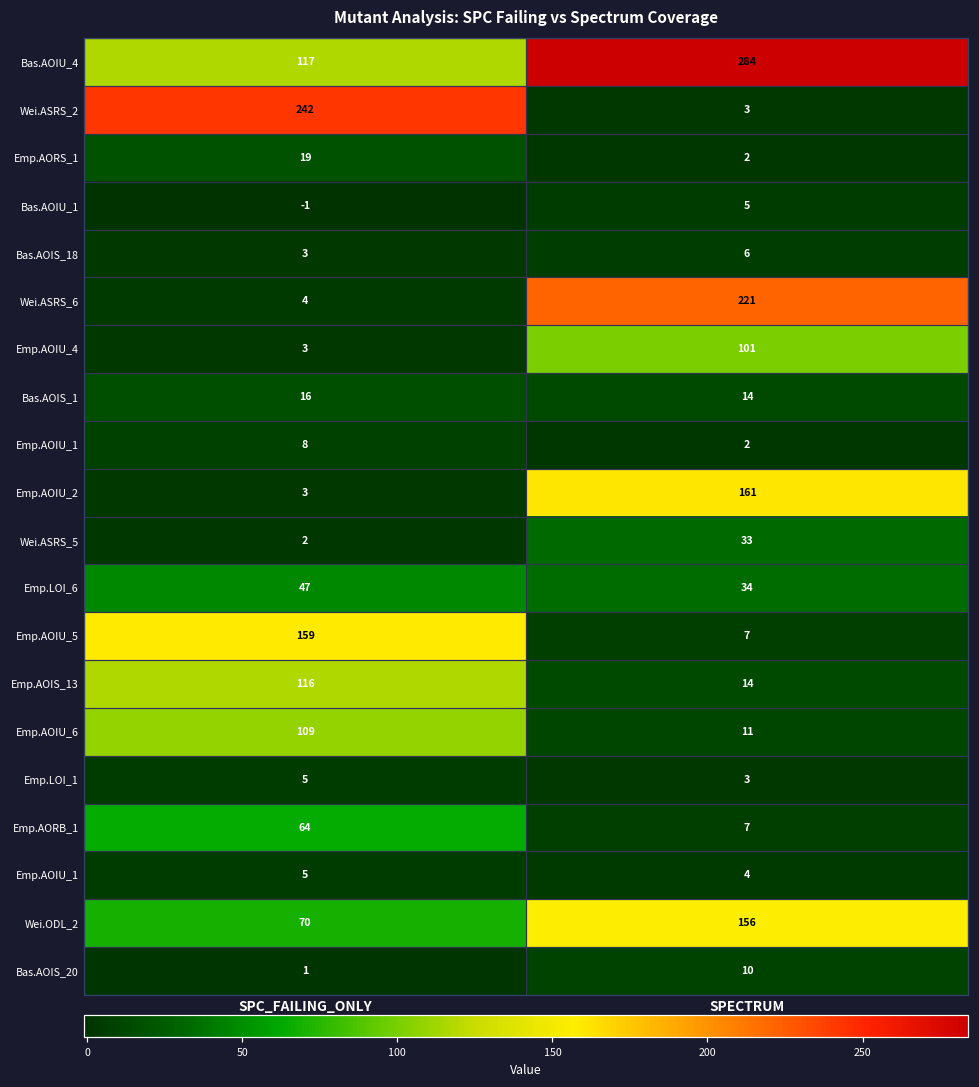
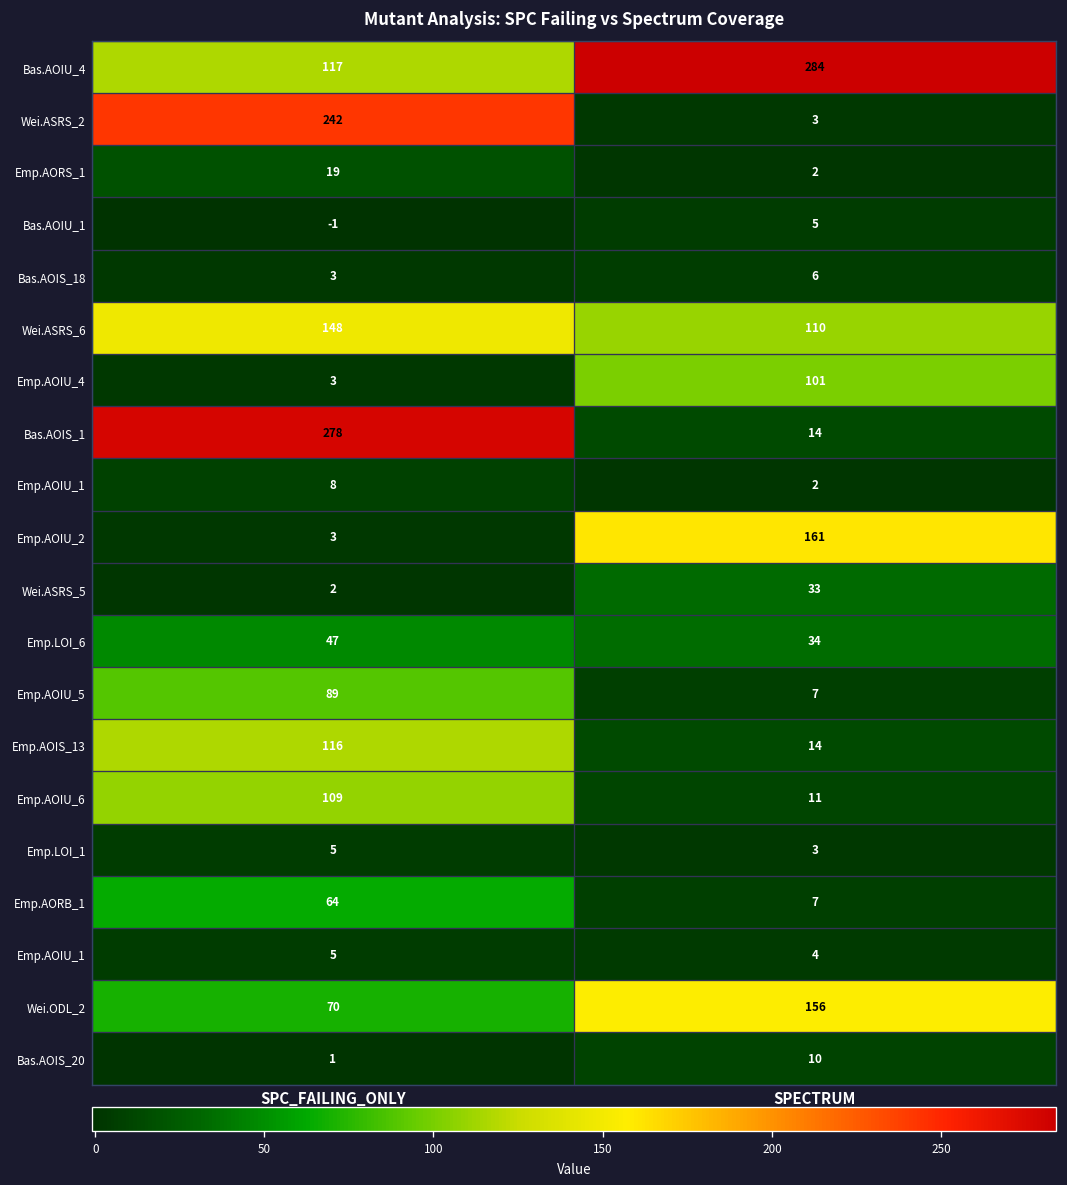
  {
    "Bas.AOIU_4": {
      "SPC_FAILING_ONLY": 117,
      "SPECTRUM": 284
    },
    "Wei.ASRS_2": {
      "SPC_FAILING_ONLY": 242,
      "SPECTRUM": 3
    },
    "Emp.AORS_1": {
      "SPC_FAILING_ONLY": 19,
      "SPECTRUM": 2
    },
    "Bas.AOIU_1": {
      "SPC_FAILING_ONLY": -1,
      "SPECTRUM": 5
    },
    "Bas.AOIS_18": {
      "SPC_FAILING_ONLY": 3,
      "SPECTRUM": 6
    },
    "Wei.ASRS_6": {
-     "SPC_FAILING_ONLY": 4,
-     "SPECTRUM": 221
+     "SPC_FAILING_ONLY": 148,
+     "SPECTRUM": 110
    },
    "Emp.AOIU_4": {
      "SPC_FAILING_ONLY": 3,
      "SPECTRUM": 101
    },
    "Bas.AOIS_1": {
-     "SPC_FAILING_ONLY": 16,
+     "SPC_FAILING_ONLY": 278,
      "SPECTRUM": 14
    },
    "Emp.AOIU_2": {
      "SPC_FAILING_ONLY": 3,
      "SPECTRUM": 161
    },
    "Wei.ASRS_5": {
      "SPC_FAILING_ONLY": 2,
      "SPECTRUM": 33
    },
    "Emp.LOI_6": {
      "SPC_FAILING_ONLY": 47,
      "SPECTRUM": 34
    },
    "Emp.AOIU_5": {
-     "SPC_FAILING_ONLY": 159,
+     "SPC_FAILING_ONLY": 89,
      "SPECTRUM": 7
    },
    "Emp.AOIS_13": {
      "SPC_FAILING_ONLY": 116,
      "SPECTRUM": 14
    },
    "Emp.AOIU_6": {
      "SPC_FAILING_ONLY": 109,
      "SPECTRUM": 11
    },
    "Emp.LOI_1": {
      "SPC_FAILING_ONLY": 5,
      "SPECTRUM": 3
    },
    "Emp.AORB_1": {
      "SPC_FAILING_ONLY": 64,
      "SPECTRUM": 7
    },
    "Wei.ODL_2": {
      "SPC_FAILING_ONLY": 70,
      "SPECTRUM": 156
    },
    "Bas.AOIS_20": {
      "SPC_FAILING_ONLY": 1,
      "SPECTRUM": 10
    }
  }
